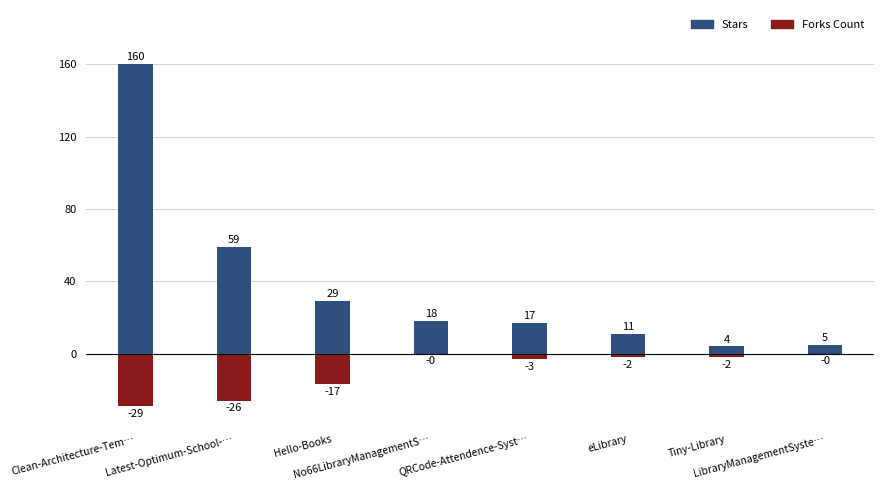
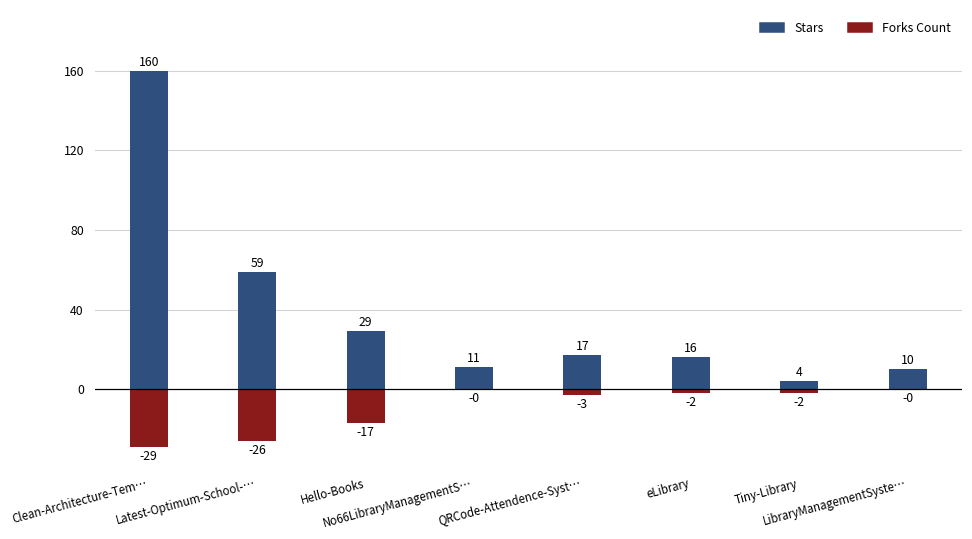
  {
    "Stars": {
      "Clean-Architecture-Tem…": 160,
      "Latest-Optimum-School-…": 59,
      "Hello-Books": 29,
-     "No66LibraryManagementS…": 18,
+     "No66LibraryManagementS…": 11,
      "QRCode-Attendence-Syst…": 17,
-     "eLibrary": 11,
+     "eLibrary": 16,
      "Tiny-Library": 4,
-     "LibraryManagementSyste…": 5
+     "LibraryManagementSyste…": 10
    }
  }
